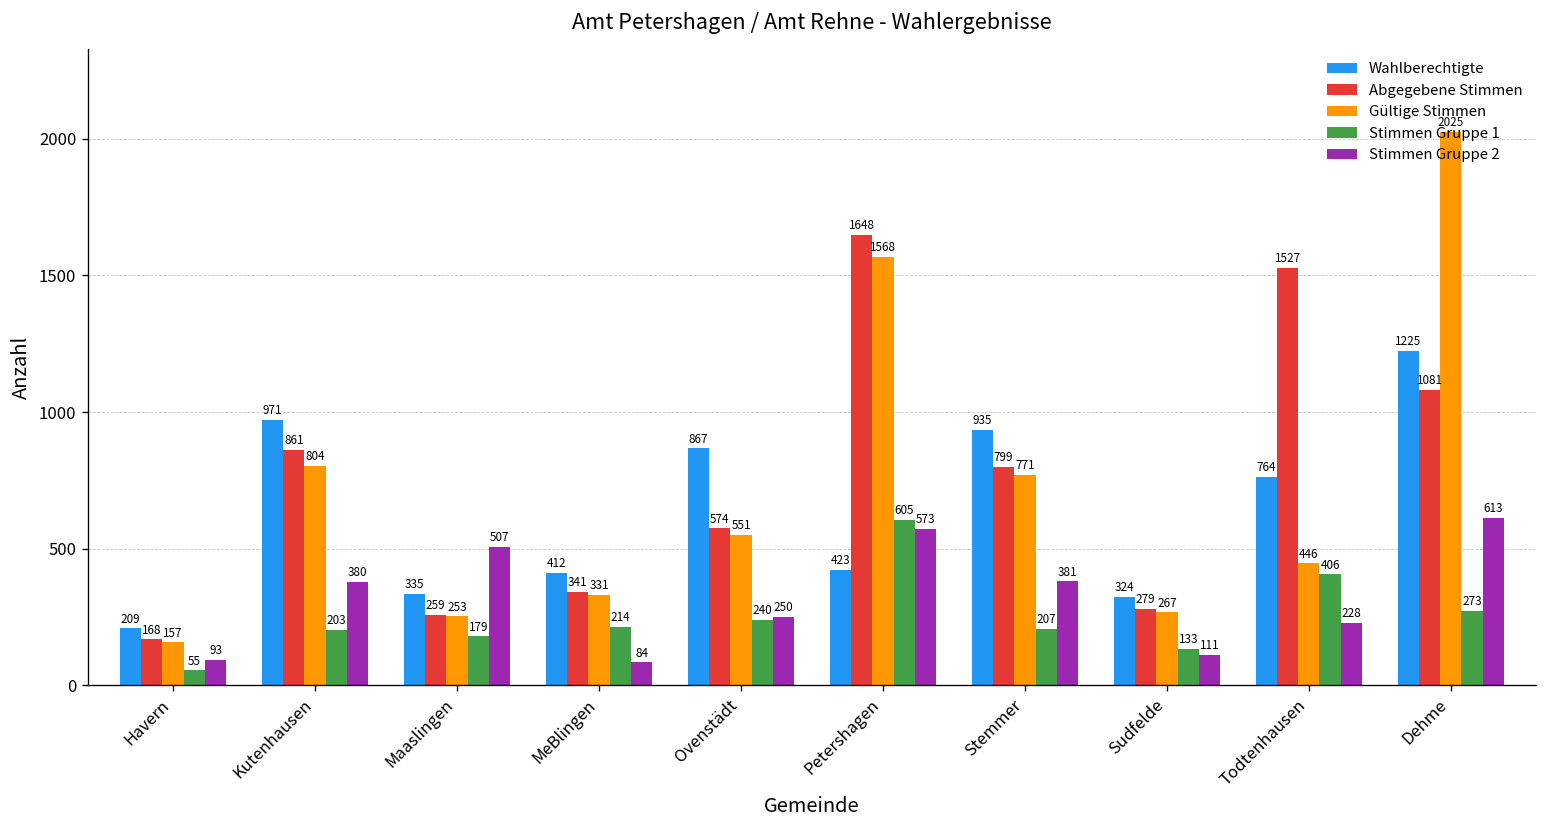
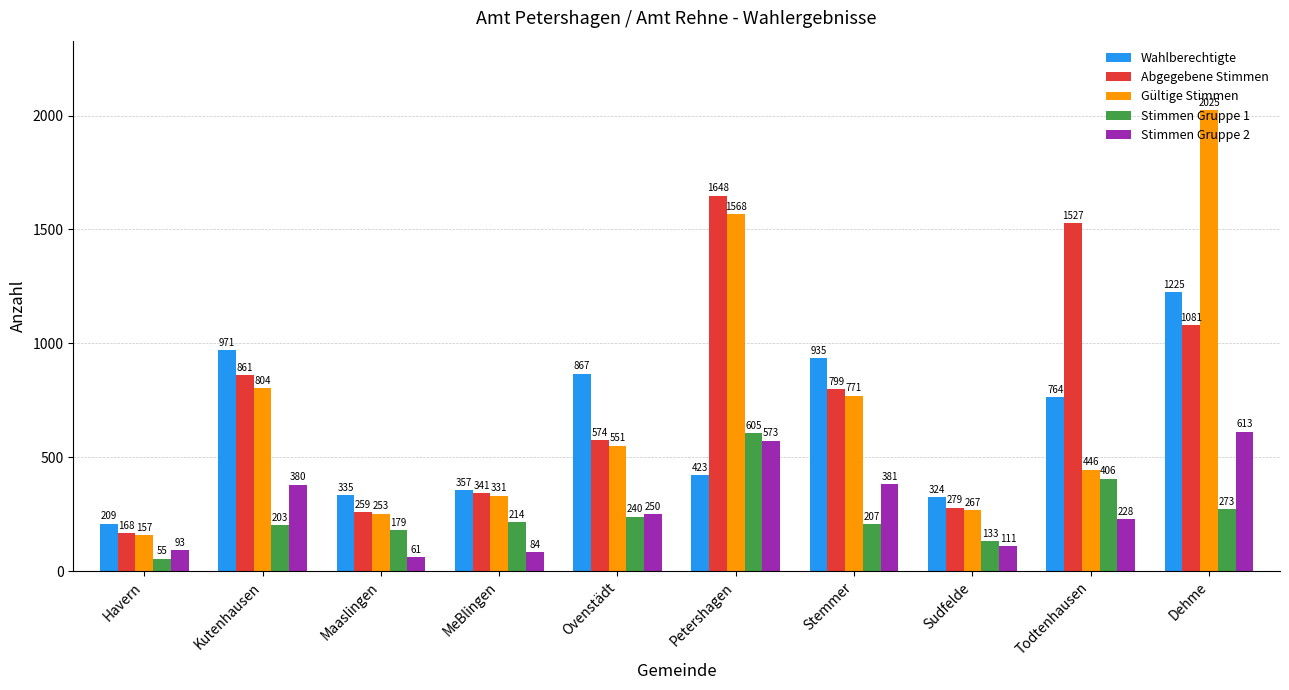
  {
    "Wahlberechtigte": {
      "Havern": 209,
      "Kutenhausen": 971,
      "Maaslingen": 335,
-     "MeBlingen": 412,
+     "MeBlingen": 357,
      "Ovenstädt": 867,
      "Petershagen": 423,
      "Stemmer": 935,
      "Sudfelde": 324,
      "Todtenhausen": 764,
      "Dehme": 1225
    },
    "Abgegebene Stimmen": {
      "Havern": 168,
      "Kutenhausen": 861,
      "Maaslingen": 259,
      "MeBlingen": 341,
      "Ovenstädt": 574,
      "Petershagen": 1648,
      "Stemmer": 799,
      "Sudfelde": 279,
      "Todtenhausen": 1527,
      "Dehme": 1081
    },
    "Gültige Stimmen": {
      "Havern": 157,
      "Kutenhausen": 804,
      "Maaslingen": 253,
      "MeBlingen": 331,
      "Ovenstädt": 551,
      "Petershagen": 1568,
      "Stemmer": 771,
      "Sudfelde": 267,
      "Todtenhausen": 446,
      "Dehme": 2025
    },
    "Stimmen Gruppe 1": {
      "Havern": 55,
      "Kutenhausen": 203,
      "Maaslingen": 179,
      "MeBlingen": 214,
      "Ovenstädt": 240,
      "Petershagen": 605,
      "Stemmer": 207,
      "Sudfelde": 133,
      "Todtenhausen": 406,
      "Dehme": 273
    },
    "Stimmen Gruppe 2": {
      "Havern": 93,
      "Kutenhausen": 380,
-     "Maaslingen": 507,
+     "Maaslingen": 61,
      "MeBlingen": 84,
      "Ovenstädt": 250,
      "Petershagen": 573,
      "Stemmer": 381,
      "Sudfelde": 111,
      "Todtenhausen": 228,
      "Dehme": 613
    }
  }
